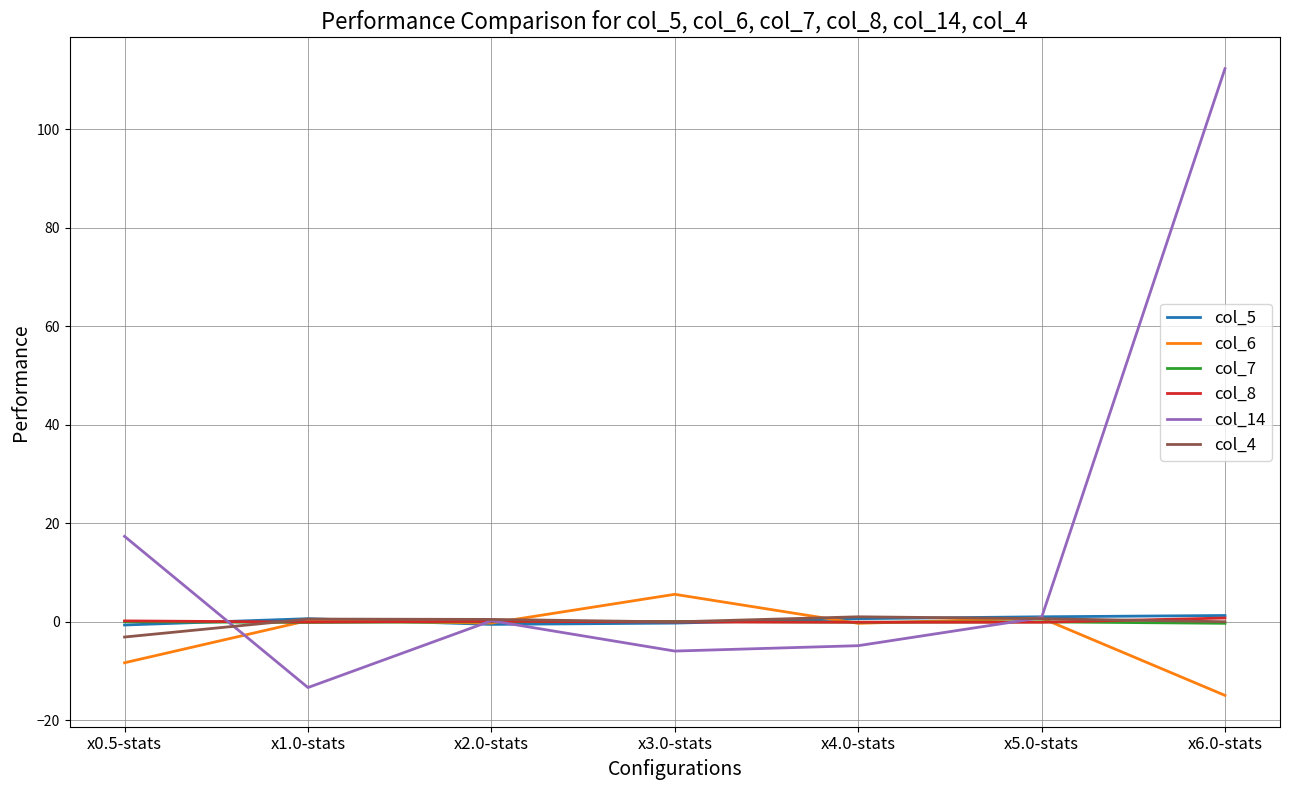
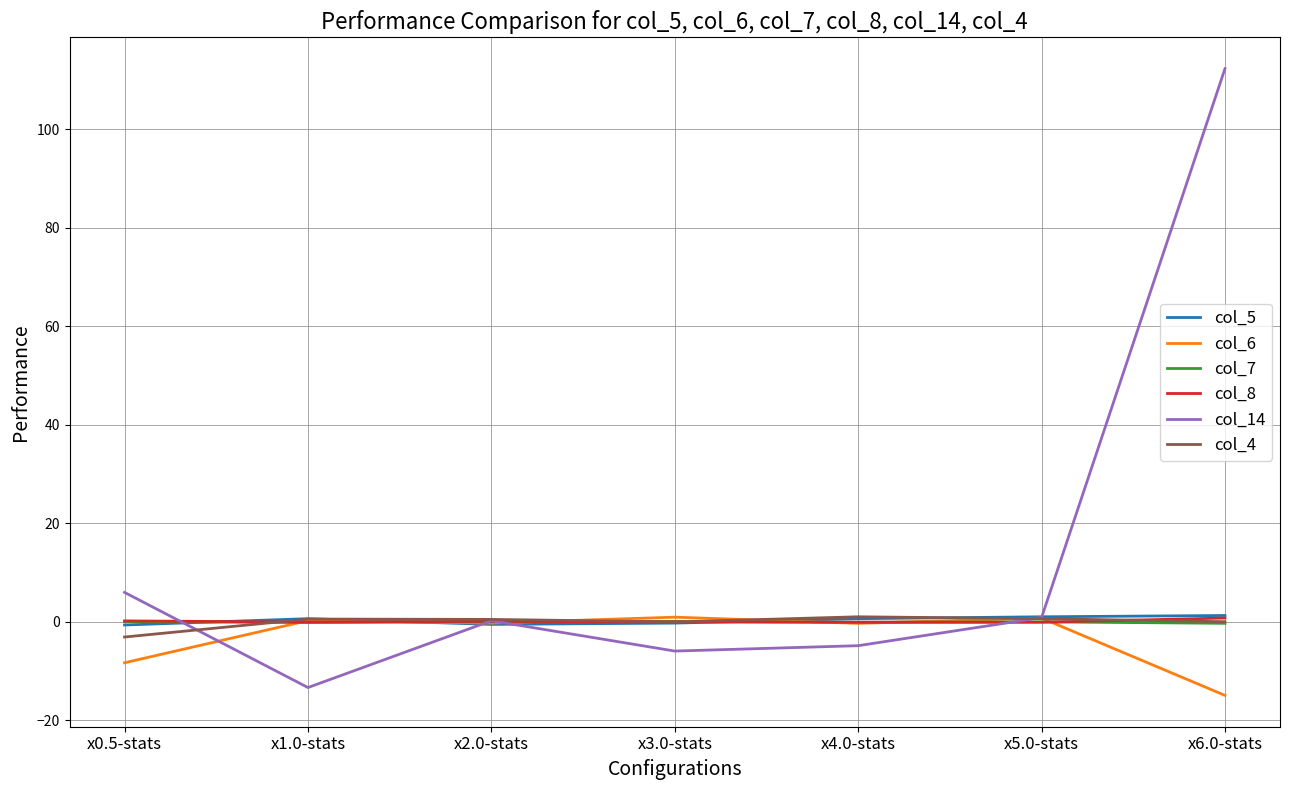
  {
    "col_5": {
      "x0.5-stats": -1
    },
    "col_6": {
      "x0.5-stats": -8,
-     "x3.0-stats": 6,
+     "x3.0-stats": 1,
      "x6.0-stats": -15
    },
    "col_14": {
-     "x0.5-stats": 17,
+     "x0.5-stats": 6,
      "x1.0-stats": -13,
      "x3.0-stats": -6,
      "x4.0-stats": -5,
      "x6.0-stats": 112
    },
    "col_4": {
      "x0.5-stats": -3
    }
  }
